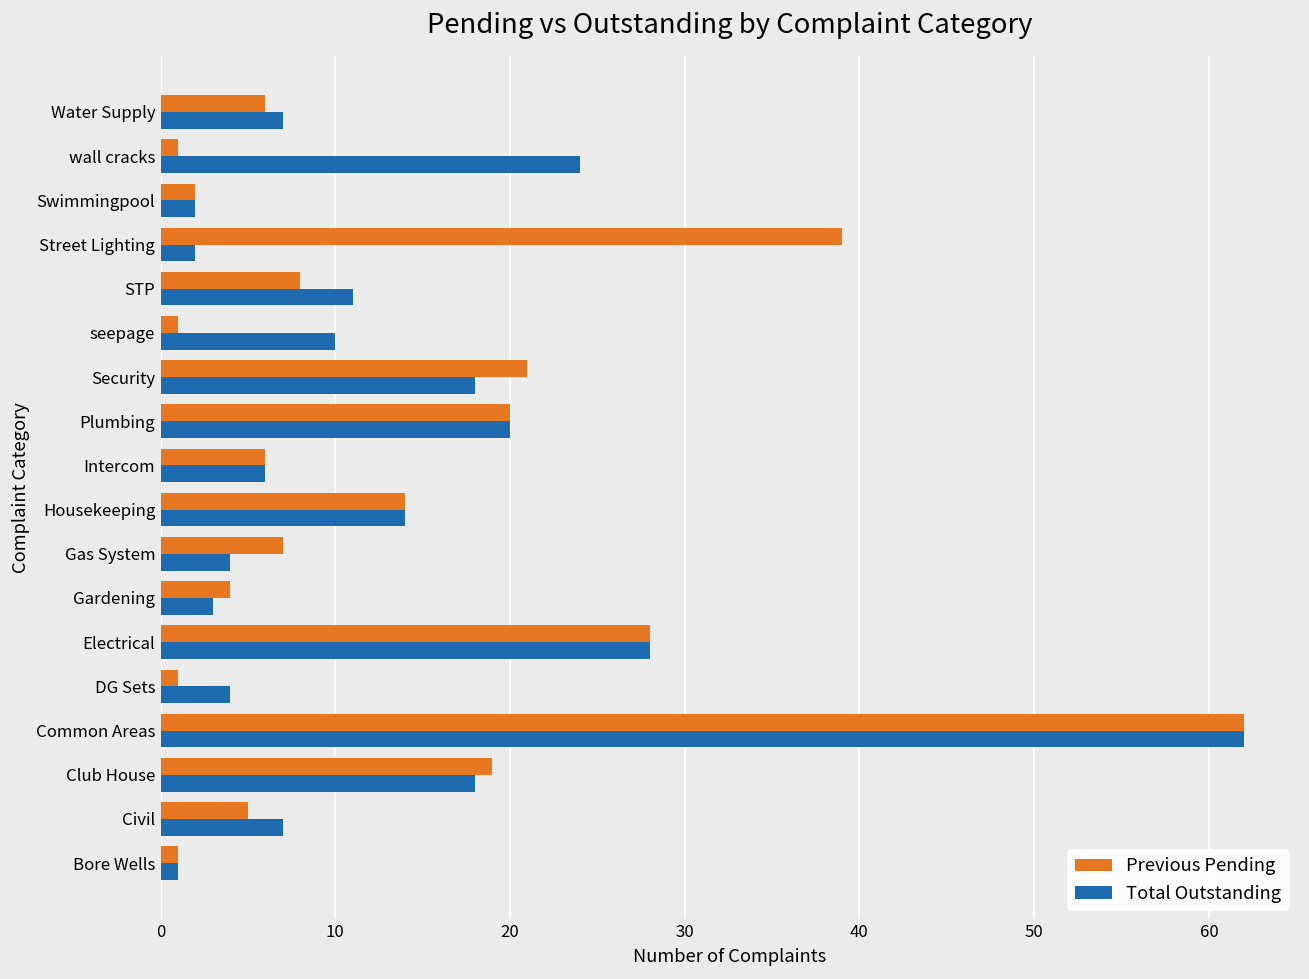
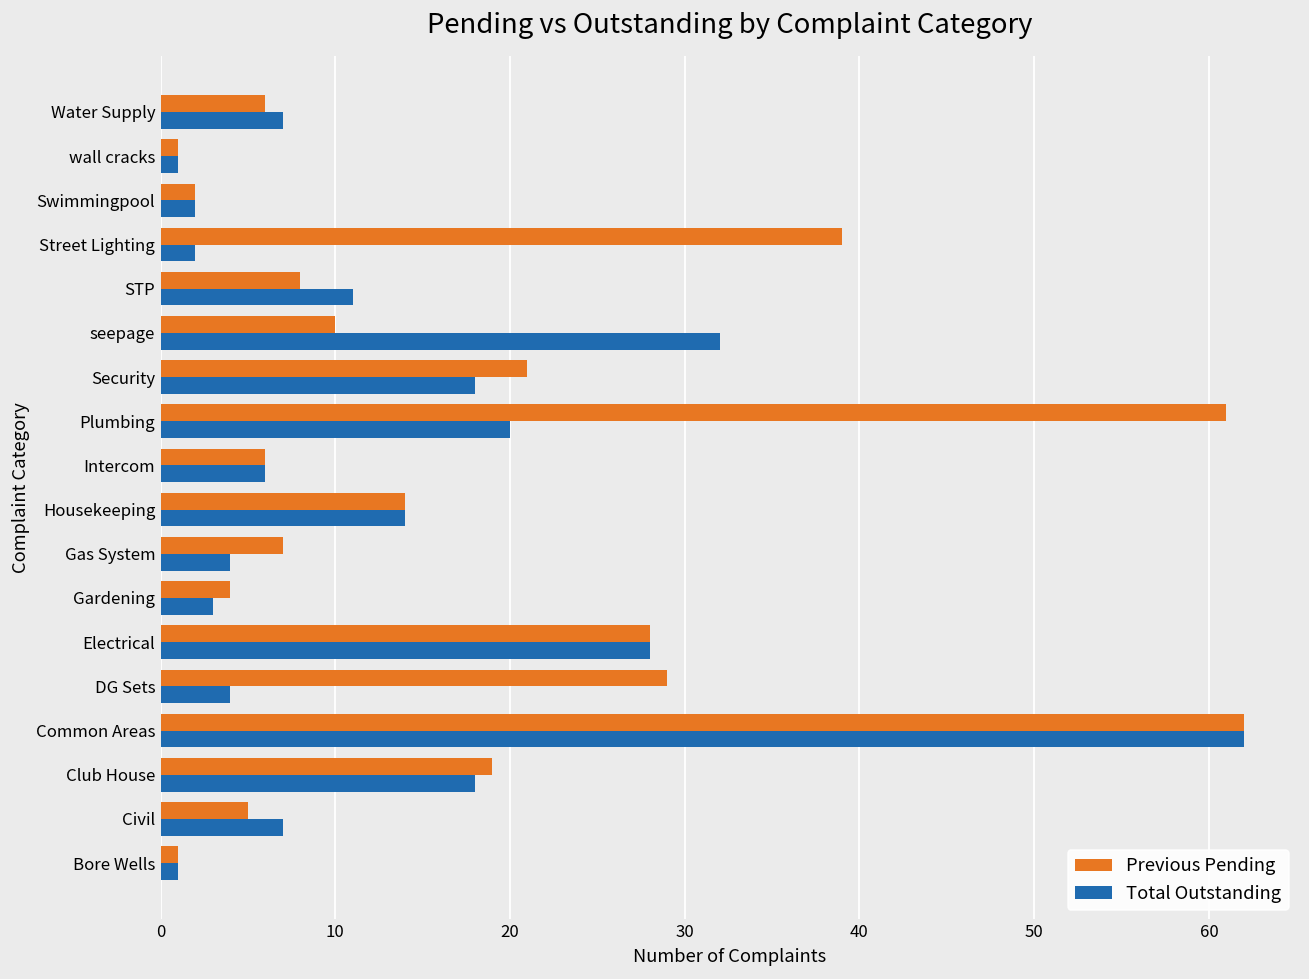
  {
    "Previous Pending": {
      "Water Supply": 6,
      "wall cracks": 1,
      "Swimmingpool": 2,
      "Street Lighting": 39,
      "STP": 8,
-     "seepage": 1,
+     "seepage": 10,
      "Security": 21,
-     "Plumbing": 20,
+     "Plumbing": 61,
      "Intercom": 6,
      "Housekeeping": 14,
      "Gas System": 7,
      "Gardening": 4,
      "Electrical": 28,
-     "DG Sets": 1,
+     "DG Sets": 29,
      "Common Areas": 62,
      "Club House": 19,
      "Civil": 5,
      "Bore Wells": 1
    },
    "Total Outstanding": {
      "Water Supply": 7,
-     "wall cracks": 24,
+     "wall cracks": 1,
      "Swimmingpool": 2,
      "Street Lighting": 2,
      "STP": 11,
-     "seepage": 10,
+     "seepage": 32,
      "Security": 18,
      "Plumbing": 20,
      "Intercom": 6,
      "Housekeeping": 14,
      "Gas System": 4,
      "Gardening": 3,
      "Electrical": 28,
      "DG Sets": 4,
      "Common Areas": 62,
      "Club House": 18,
      "Civil": 7,
      "Bore Wells": 1
    }
  }
